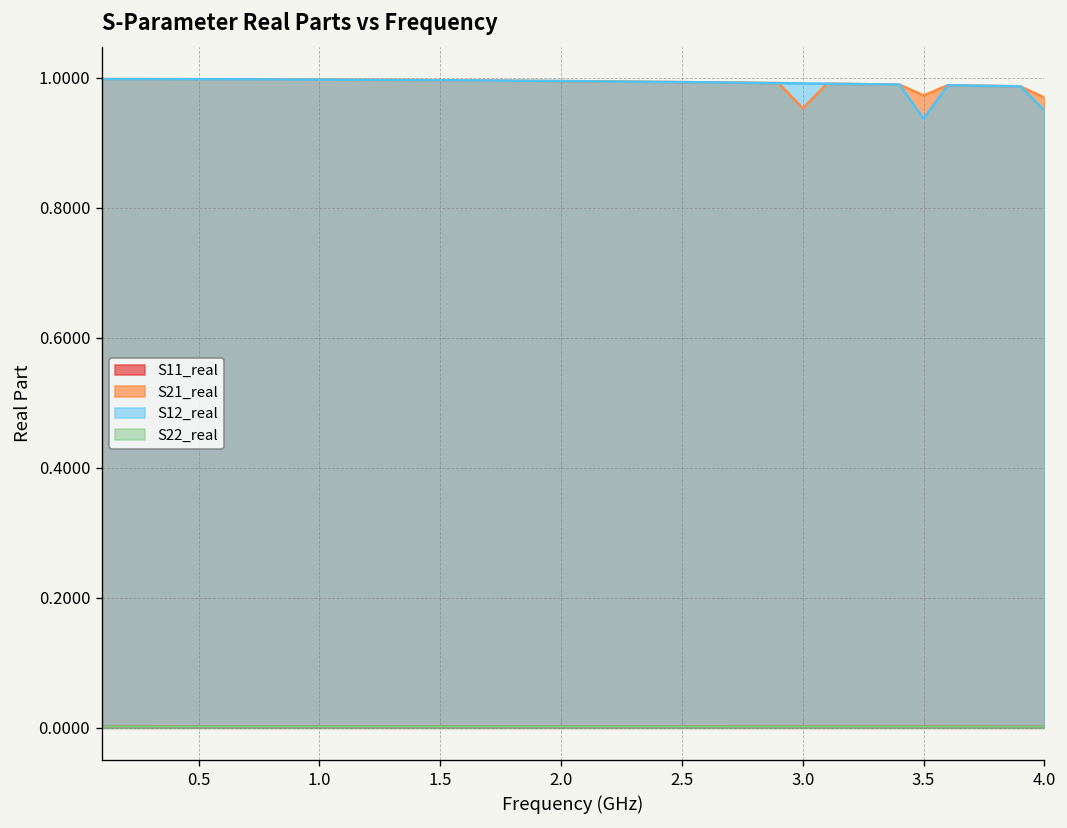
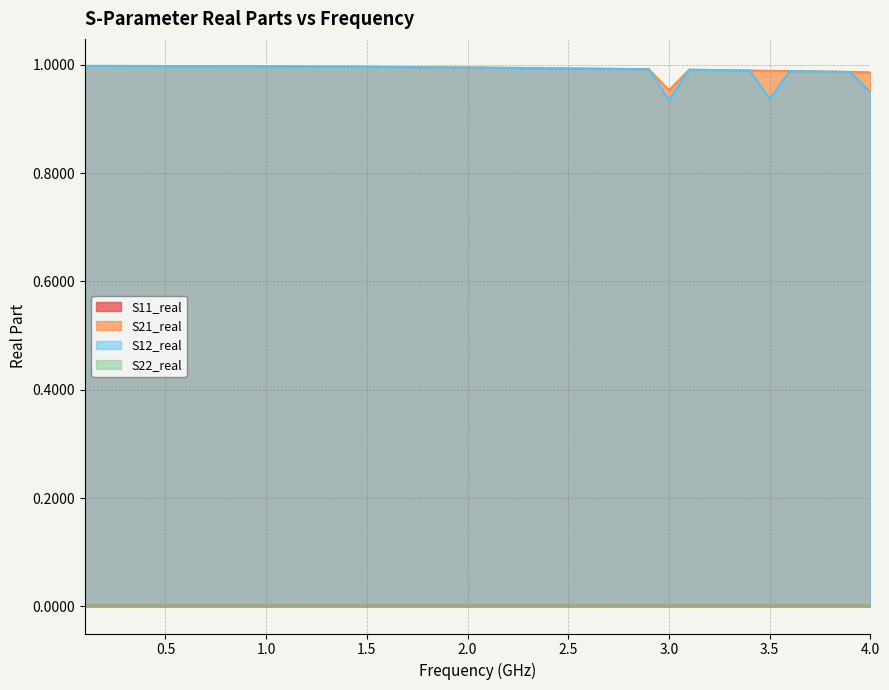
  {
    "S22_real": {
      "0.5": 0.00,
      "1.0": 0.00,
      "1.5": 0.00,
      "2.0": 0.00,
      "2.5": 0.00,
      "3.0": 0.00,
      "3.5": 0.00,
      "4.0": 0.00
    },
    "S21_real": {
      "3.0": 0.95,
-     "3.5": 0.97,
-     "4.0": 0.97
+     "3.5": 0.99,
+     "4.0": 0.99
    },
    "S12_real": {
-     "3.0": 0.99,
+     "3.0": 0.93,
      "3.5": 0.94,
      "4.0": 0.95
    }
  }
